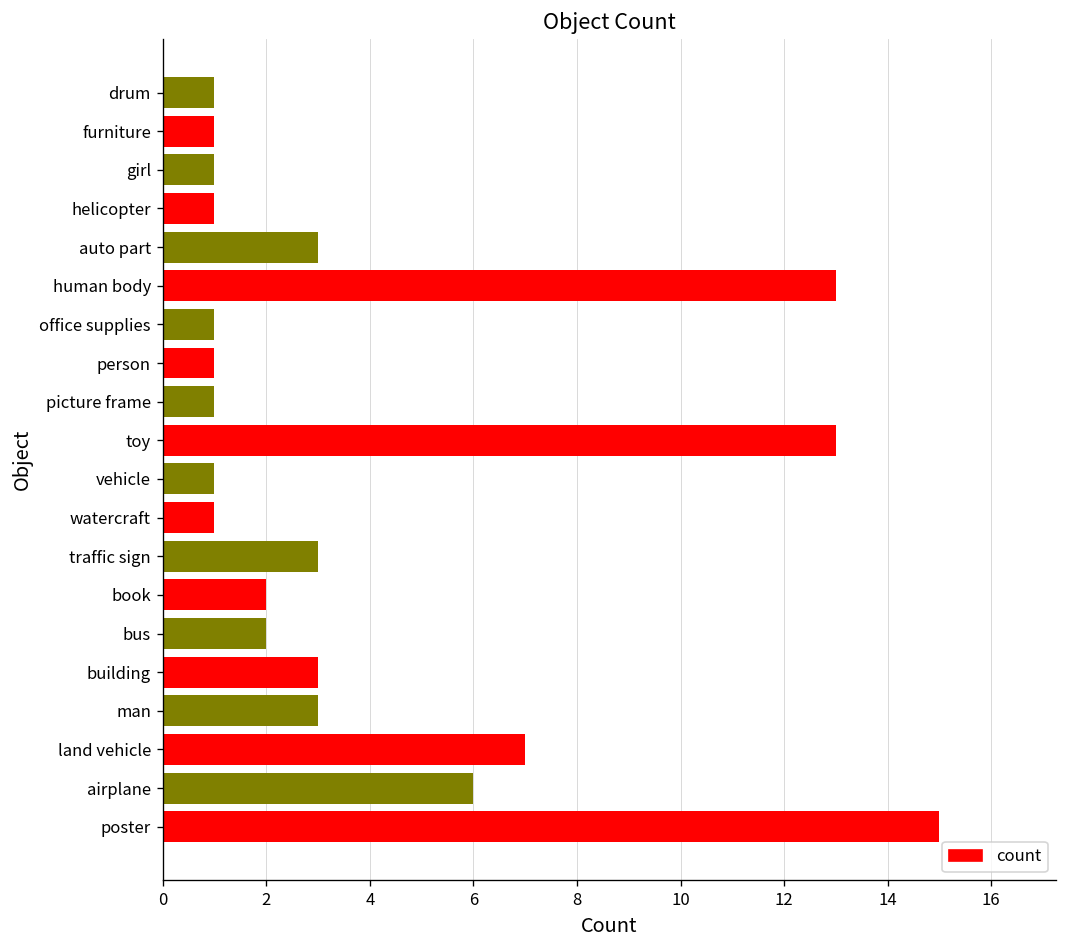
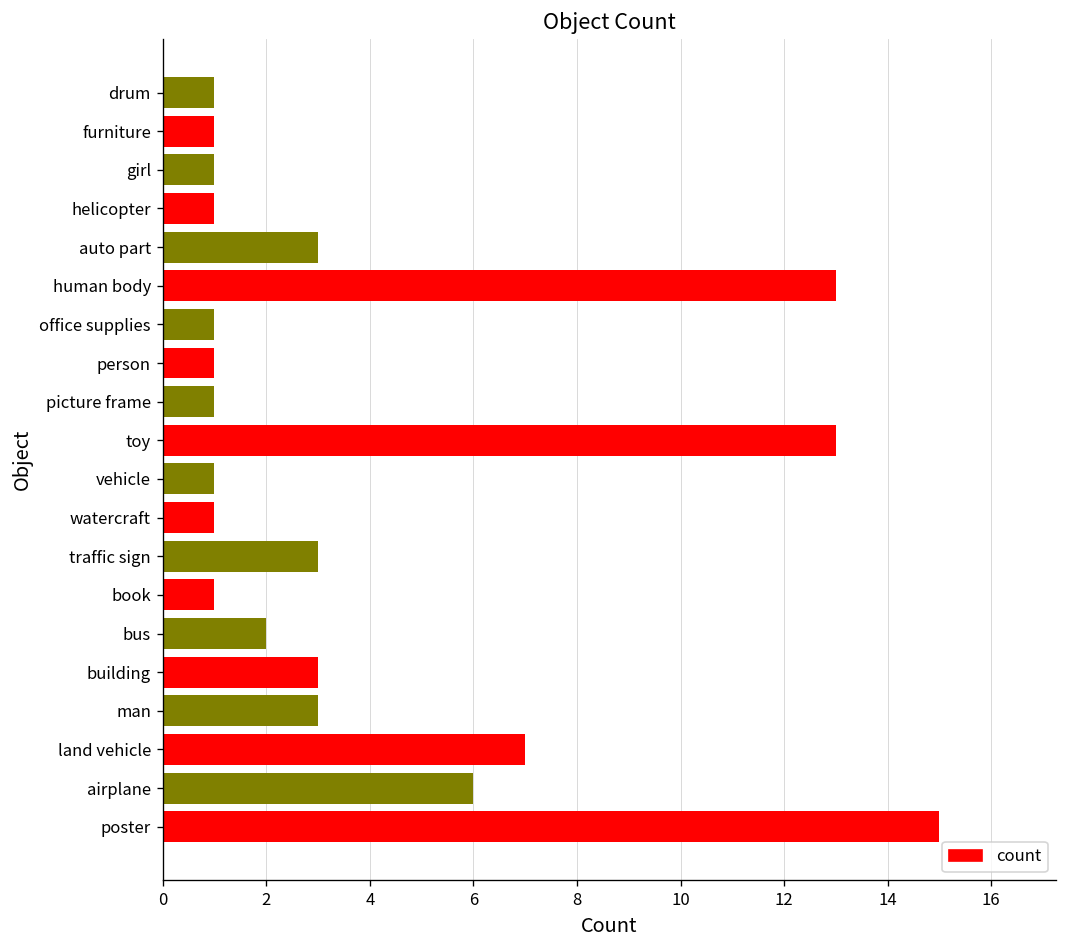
  {
    "drum": 1,
    "furniture": 1,
    "girl": 1,
    "helicopter": 1,
    "auto part": 3,
    "human body": 13,
    "office supplies": 1,
    "person": 1,
    "picture frame": 1,
    "toy": 13,
    "vehicle": 1,
    "watercraft": 1,
    "traffic sign": 3,
-   "book": 2,
+   "book": 1,
    "bus": 2,
    "building": 3,
    "man": 3,
    "land vehicle": 7,
    "airplane": 6,
    "poster": 15
  }
